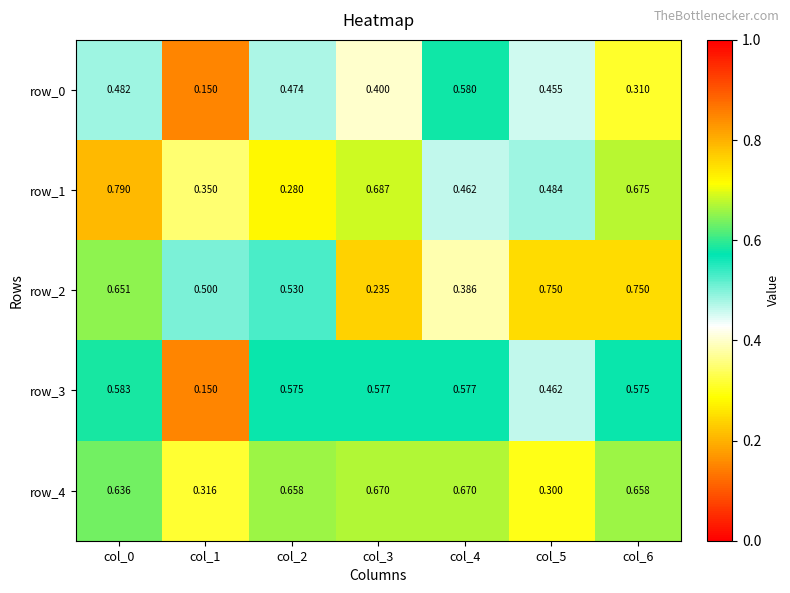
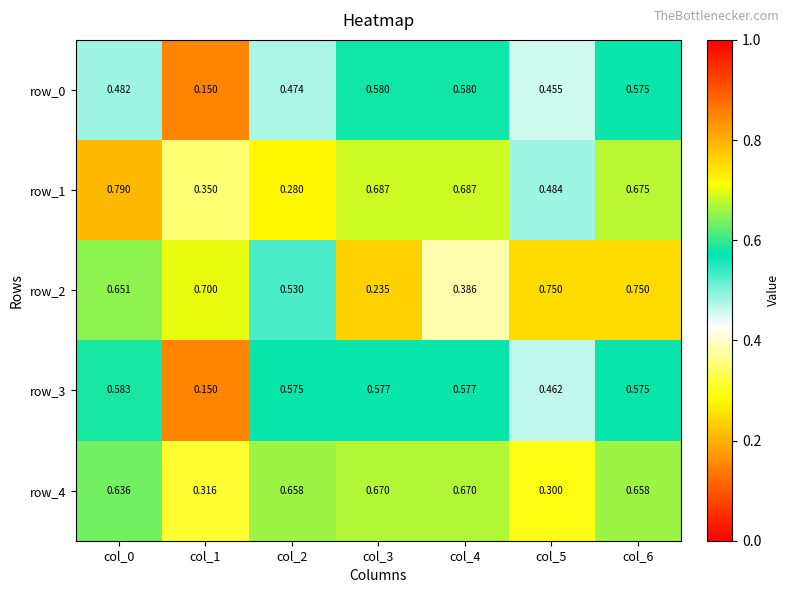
  {
    "row_0": {
      "col_0": 0.482,
      "col_1": 0.150,
      "col_2": 0.474,
-     "col_3": 0.400,
+     "col_3": 0.580,
      "col_4": 0.580,
      "col_5": 0.455,
-     "col_6": 0.310
+     "col_6": 0.575
    },
    "row_1": {
      "col_0": 0.790,
      "col_1": 0.350,
      "col_2": 0.280,
      "col_3": 0.687,
-     "col_4": 0.462,
+     "col_4": 0.687,
      "col_5": 0.484,
      "col_6": 0.675
    },
    "row_2": {
      "col_0": 0.651,
-     "col_1": 0.500,
+     "col_1": 0.700,
      "col_2": 0.530,
      "col_3": 0.235,
      "col_4": 0.386,
      "col_5": 0.750,
      "col_6": 0.750
    },
    "row_3": {
      "col_0": 0.583,
      "col_1": 0.150,
      "col_2": 0.575,
      "col_3": 0.577,
      "col_4": 0.577,
      "col_5": 0.462,
      "col_6": 0.575
    },
    "row_4": {
      "col_0": 0.636,
      "col_1": 0.316,
      "col_2": 0.658,
      "col_3": 0.670,
      "col_4": 0.670,
      "col_5": 0.300,
      "col_6": 0.658
    }
  }
